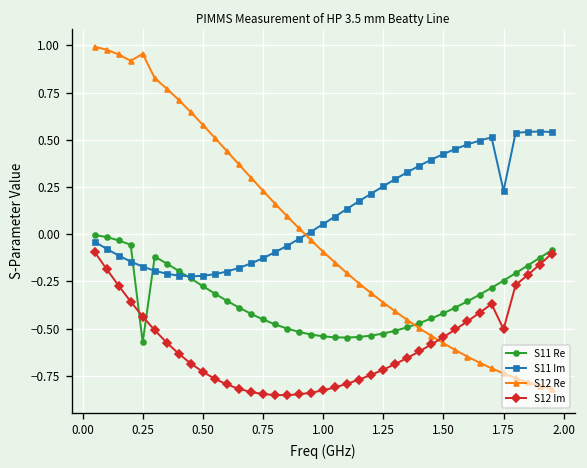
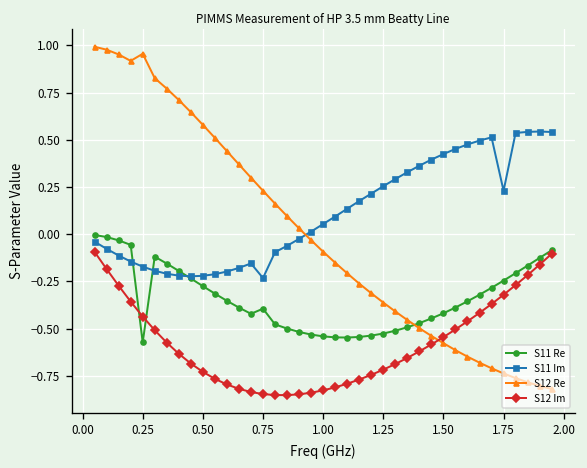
  {
    "S11 Re": {
      "0.25": -0.57,
      "0.50": -0.27,
-     "0.75": -0.45,
+     "0.75": -0.39,
      "1.00": -0.54,
      "1.25": -0.53,
      "1.50": -0.42,
      "1.75": -0.25
    },
    "S11 Im": {
      "0.25": -0.17,
      "0.50": -0.22,
-     "0.75": -0.13,
+     "0.75": -0.23,
      "1.00": 0.05,
      "1.25": 0.25,
      "1.50": 0.42,
      "1.75": 0.23
    },
    "S12 Re": {
      "0.25": 0.96,
      "0.50": 0.58,
      "0.75": 0.23,
      "1.00": -0.09,
      "1.25": -0.36,
      "1.50": -0.58
    },
    "S12 Im": {
      "0.25": -0.44,
      "0.50": -0.73,
      "0.75": -0.85,
      "1.00": -0.83,
      "1.25": -0.72,
      "1.50": -0.55,
-     "1.75": -0.50
+     "1.75": -0.32
    }
  }
